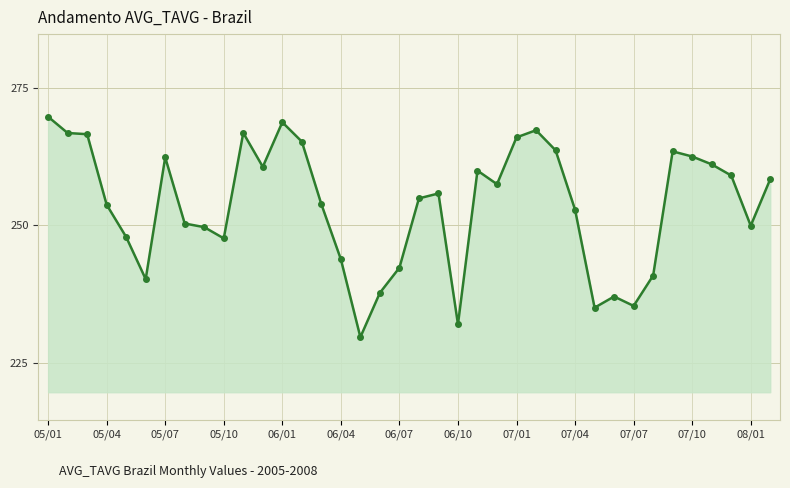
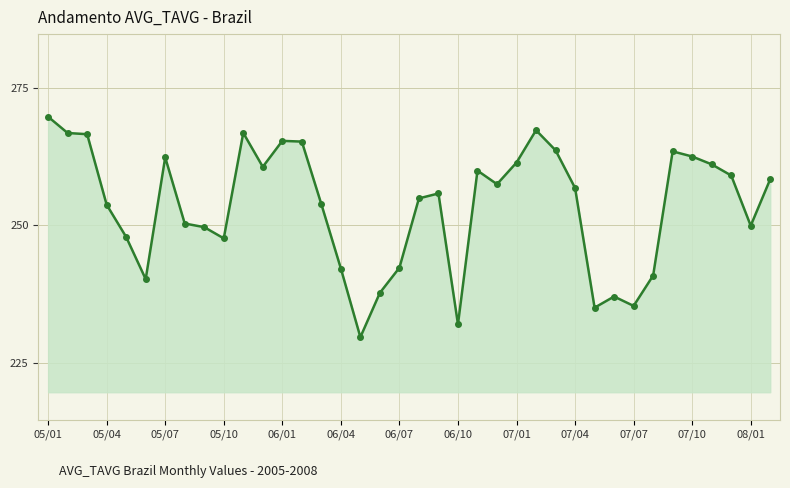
  {
    "05/01": 270,
    "05/04": 254,
    "05/07": 262,
    "05/10": 248,
-   "06/01": 269,
-   "06/04": 244,
+   "06/01": 265,
+   "06/04": 242,
    "06/07": 242,
    "06/10": 232,
-   "07/01": 266,
-   "07/04": 253,
+   "07/01": 261,
+   "07/04": 257,
    "07/07": 235,
    "07/10": 262,
    "08/01": 250
  }
